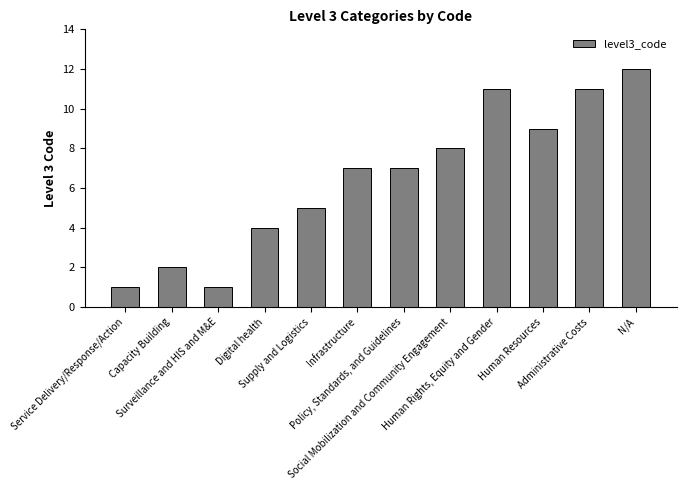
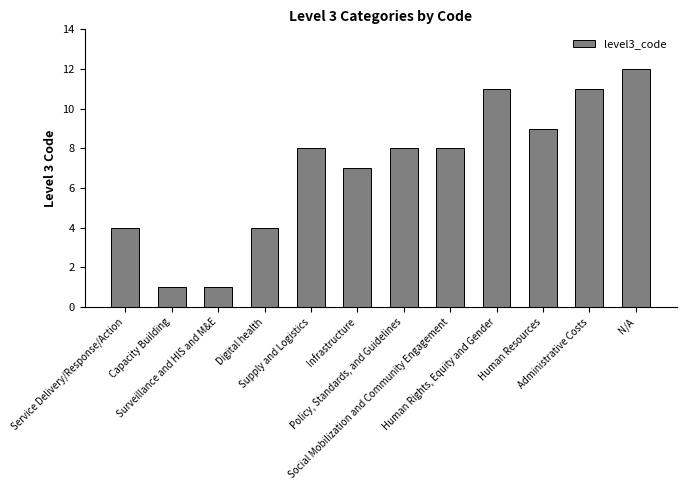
  {
-   "Service Delivery/Response/Action": 1,
-   "Capacity Building": 2,
+   "Service Delivery/Response/Action": 4,
+   "Capacity Building": 1,
    "Surveillance and HIS and M&E": 1,
    "Digital health": 4,
-   "Supply and Logistics": 5,
+   "Supply and Logistics": 8,
    "Infrastructure": 7,
-   "Policy, Standards, and Guidelines": 7,
+   "Policy, Standards, and Guidelines": 8,
    "Social Mobilization and Community Engagement": 8,
    "Human Rights, Equity and Gender": 11,
    "Human Resources": 9,
    "Administrative Costs": 11,
    "N/A": 12
  }
